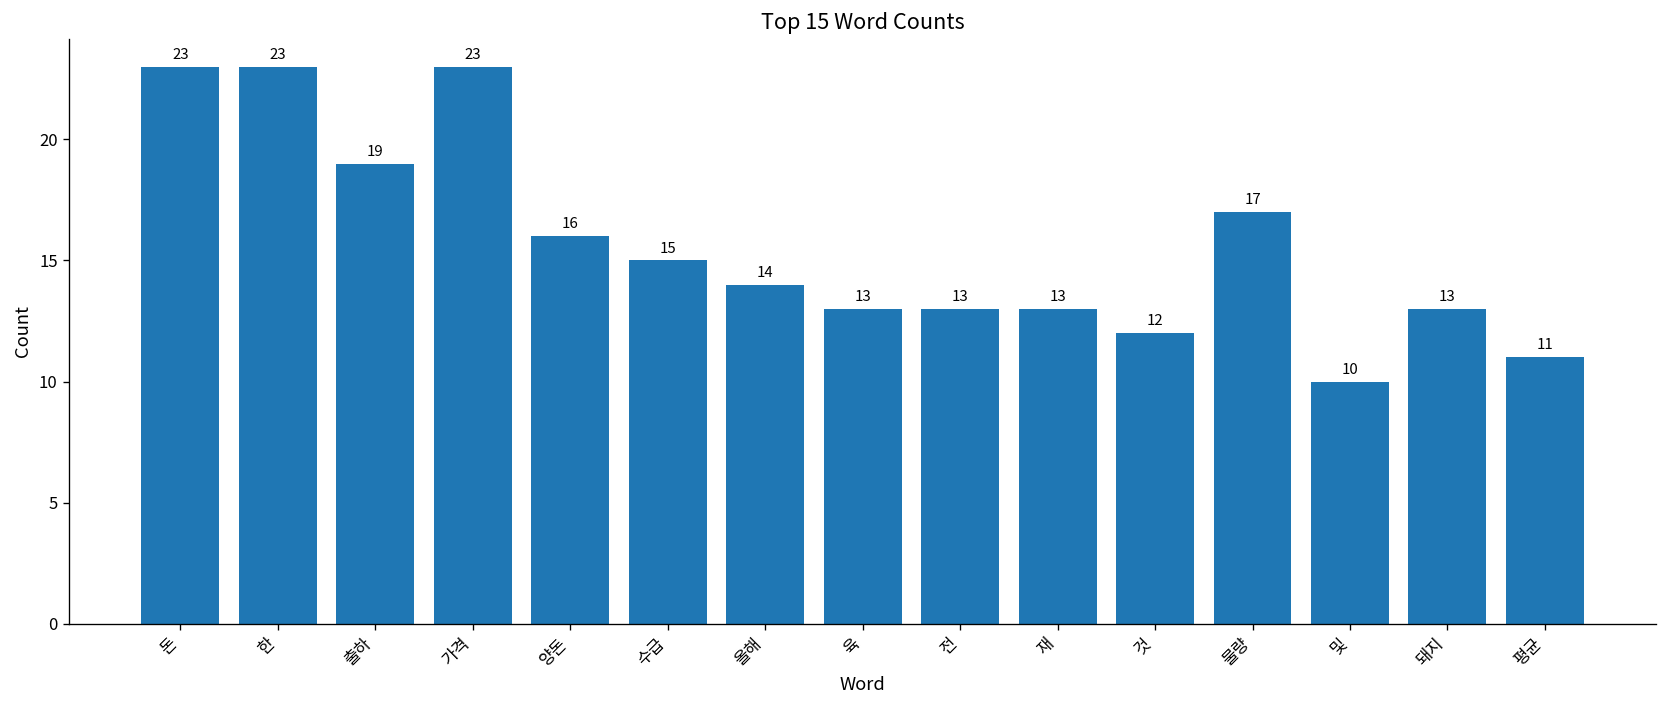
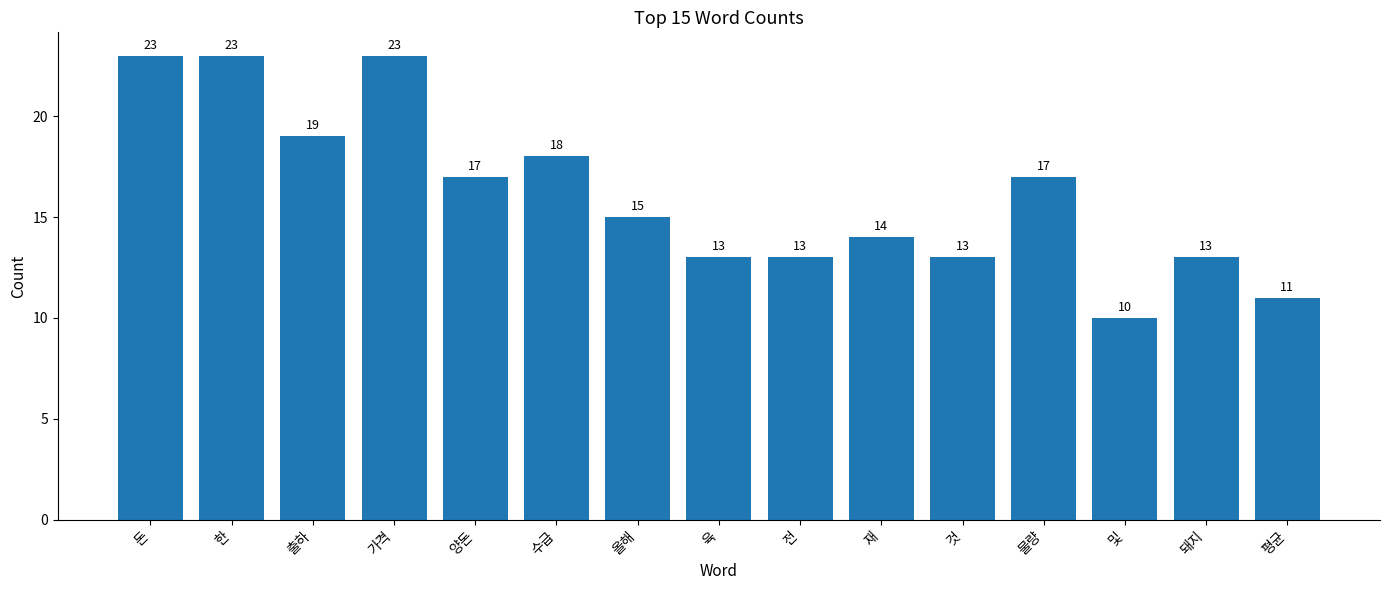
  {
    "돈": 23,
    "한": 23,
    "출하": 19,
    "가격": 23,
-   "양돈": 16,
-   "수급": 15,
-   "올해": 14,
+   "양돈": 17,
+   "수급": 18,
+   "올해": 15,
    "육": 13,
    "전": 13,
-   "재": 13,
-   "것": 12,
+   "재": 14,
+   "것": 13,
    "물량": 17,
    "및": 10,
    "돼지": 13,
    "평균": 11
  }
